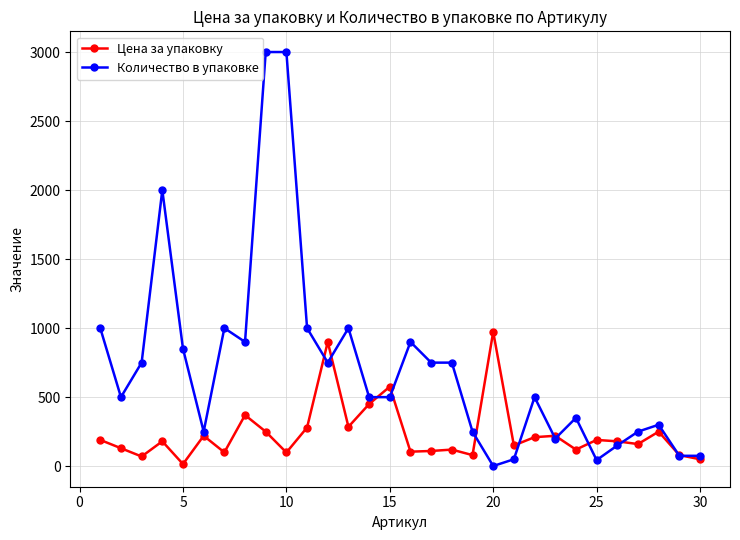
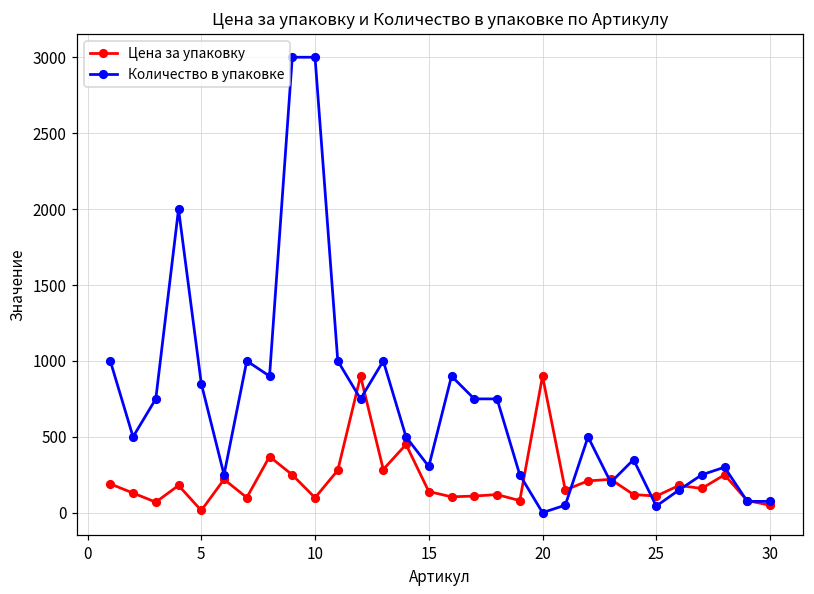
  {
    "Цена за упаковку": {
      "5": 20,
      "10": 100,
-     "15": 580,
-     "20": 970,
-     "25": 190,
+     "15": 140,
+     "20": 900,
+     "25": 110,
      "30": 50
    },
    "Количество в упаковке": {
      "5": 850,
      "10": 3000,
-     "15": 500,
+     "15": 310,
      "20": 0,
      "25": 40,
      "30": 80
    }
  }
